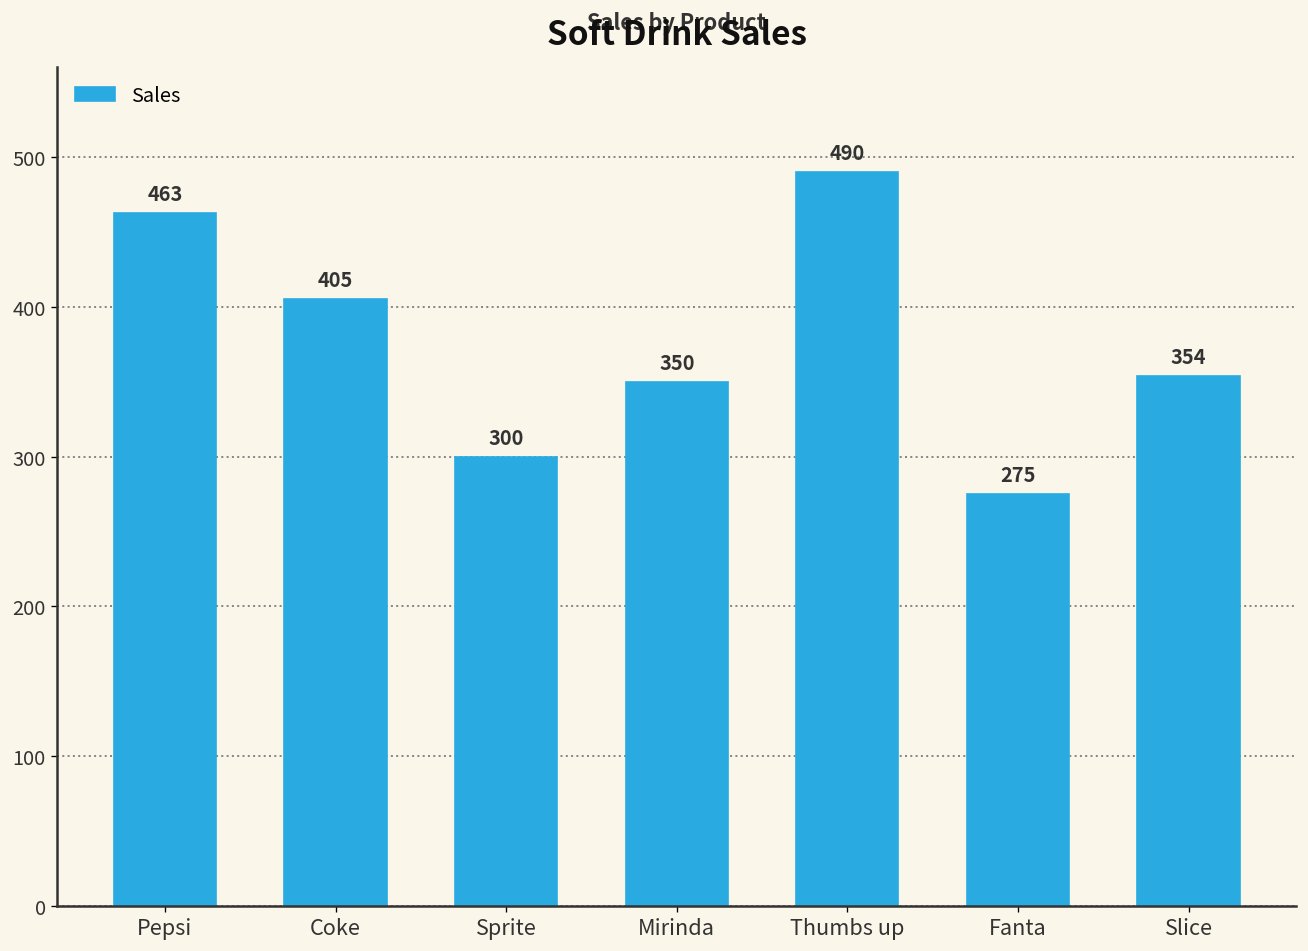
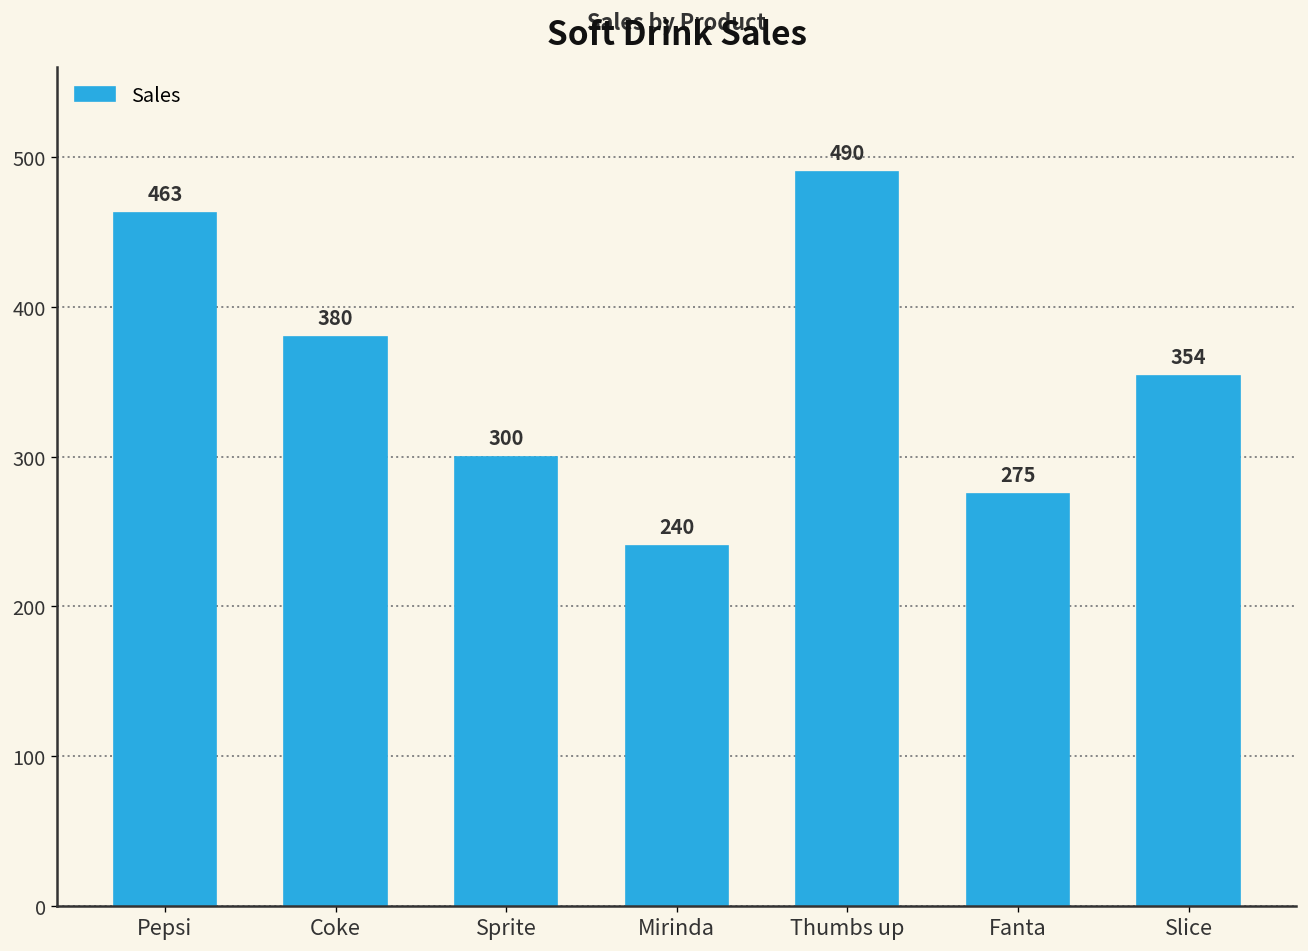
  {
    "Pepsi": 463,
-   "Coke": 405,
+   "Coke": 380,
    "Sprite": 300,
-   "Mirinda": 350,
+   "Mirinda": 240,
    "Thumbs up": 490,
    "Fanta": 275,
    "Slice": 354
  }
